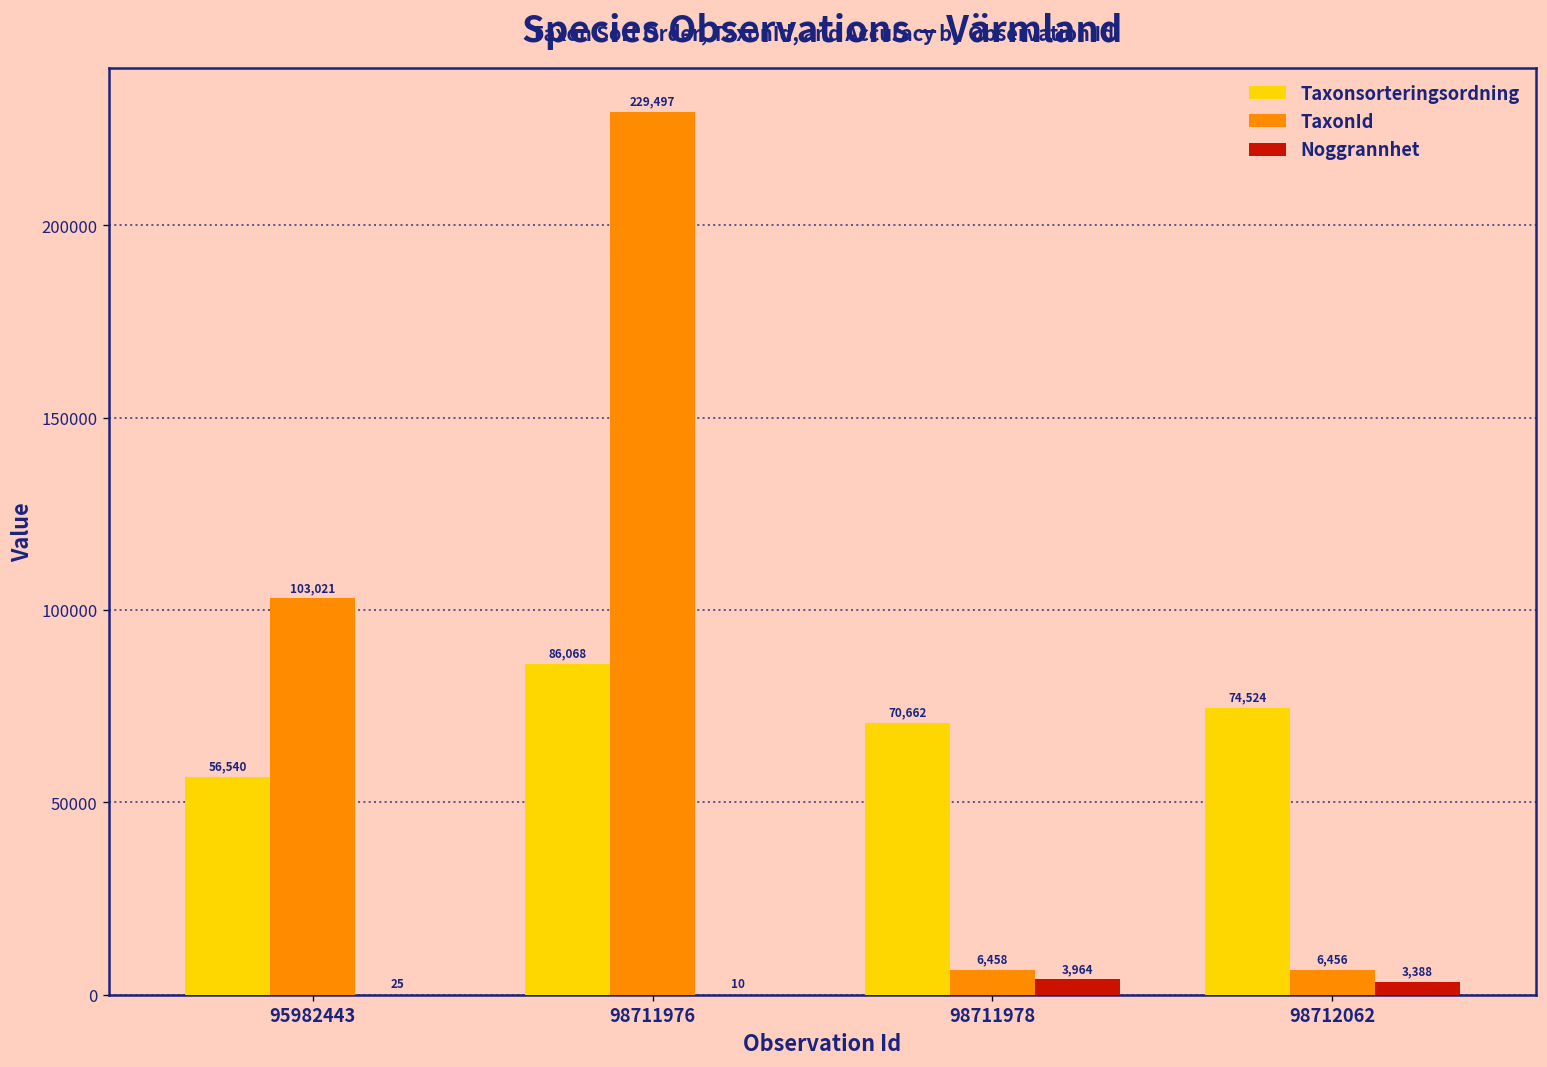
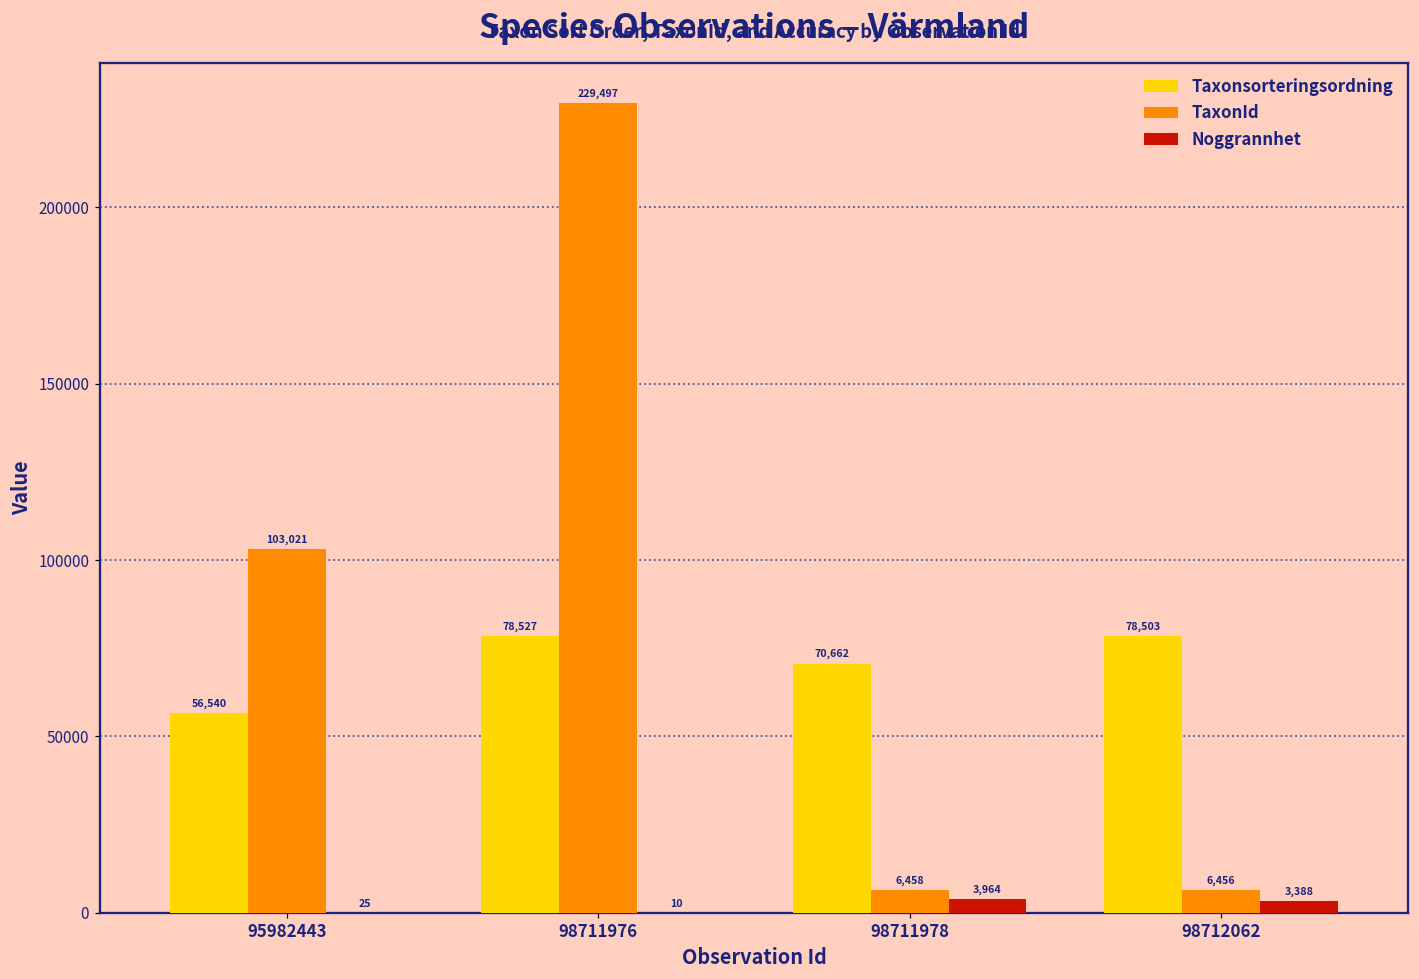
  {
    "Taxonsorteringsordning": {
      "95982443": "56,540",
-     "98711976": "86,068",
+     "98711976": "78,527",
      "98711978": "70,662",
-     "98712062": "74,524"
+     "98712062": "78,503"
    },
    "TaxonId": {
      "95982443": "103,021",
      "98711976": "229,497",
      "98711978": "6,458",
      "98712062": "6,456"
    },
    "Noggrannhet": {
      "95982443": "25",
      "98711976": "10",
      "98711978": "3,964",
      "98712062": "3,388"
    }
  }
